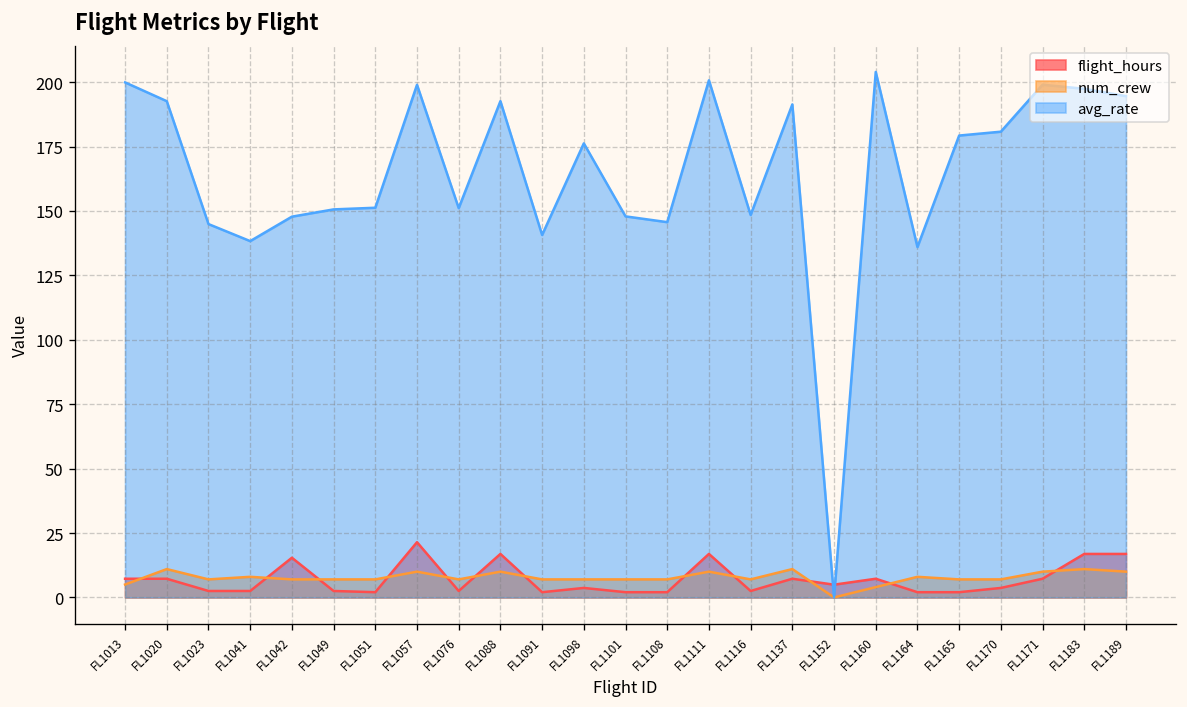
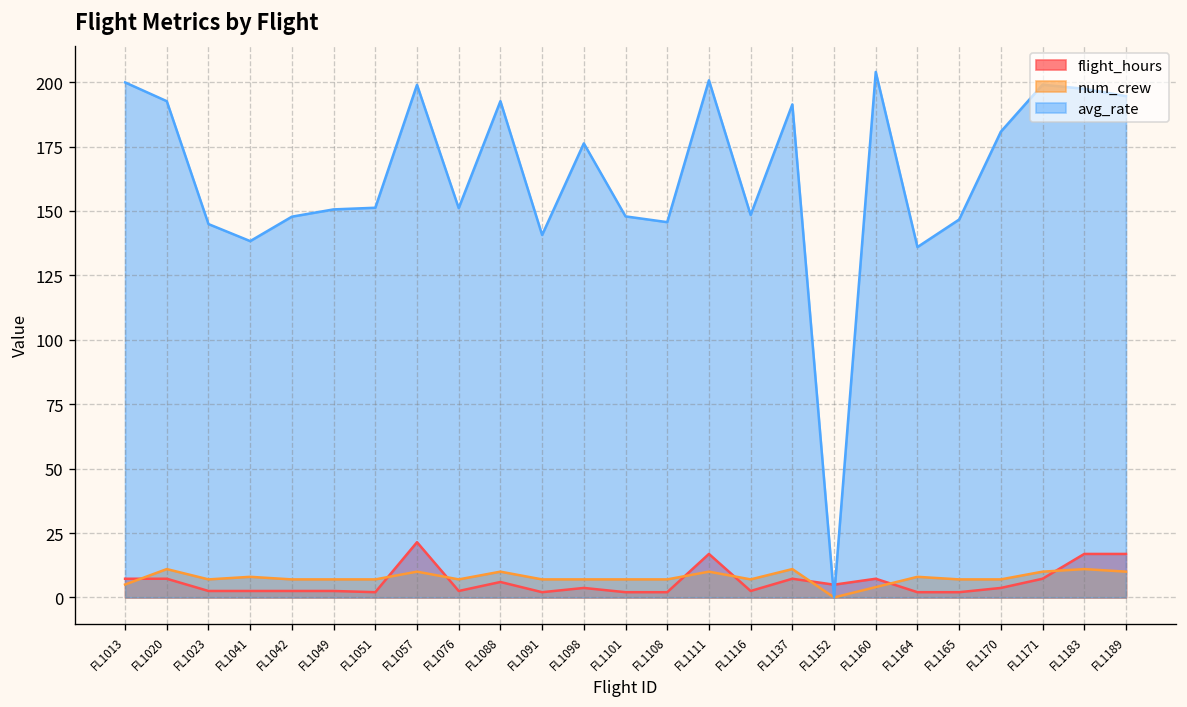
  {
    "flight_hours": {
      "FL1013": 7,
      "FL1020": 7,
      "FL1023": 3,
      "FL1041": 3,
-     "FL1042": 15,
+     "FL1042": 3,
      "FL1049": 3,
      "FL1051": 2,
      "FL1057": 21,
      "FL1076": 3,
-     "FL1088": 17,
+     "FL1088": 6,
      "FL1091": 2,
      "FL1098": 4,
      "FL1101": 2,
      "FL1108": 2,
      "FL1111": 17,
      "FL1116": 3,
      "FL1137": 7,
      "FL1152": 5,
      "FL1160": 7,
      "FL1164": 2,
      "FL1165": 2,
      "FL1170": 4,
      "FL1171": 7,
      "FL1183": 17,
      "FL1189": 17
    },
    "num_crew": {
      "FL1013": 5,
      "FL1020": 11,
      "FL1023": 7,
      "FL1041": 8,
      "FL1042": 7,
      "FL1049": 7,
      "FL1051": 7,
      "FL1057": 10,
      "FL1076": 7,
      "FL1088": 10,
      "FL1091": 7,
      "FL1098": 7,
      "FL1101": 7,
      "FL1108": 7,
      "FL1111": 10,
      "FL1116": 7,
      "FL1137": 11,
      "FL1160": 4,
      "FL1164": 8,
      "FL1165": 7,
      "FL1170": 7,
      "FL1171": 10,
      "FL1183": 11,
      "FL1189": 10
    },
    "avg_rate": {
      "FL1013": 200,
      "FL1020": 193,
      "FL1023": 145,
      "FL1041": 138,
      "FL1042": 148,
      "FL1049": 151,
      "FL1051": 151,
      "FL1057": 199,
      "FL1076": 151,
      "FL1088": 193,
      "FL1091": 141,
      "FL1098": 176,
      "FL1101": 148,
      "FL1108": 146,
      "FL1111": 201,
      "FL1116": 148,
      "FL1137": 191,
      "FL1160": 204,
      "FL1164": 136,
-     "FL1165": 179,
+     "FL1165": 147,
      "FL1170": 181
    }
  }
